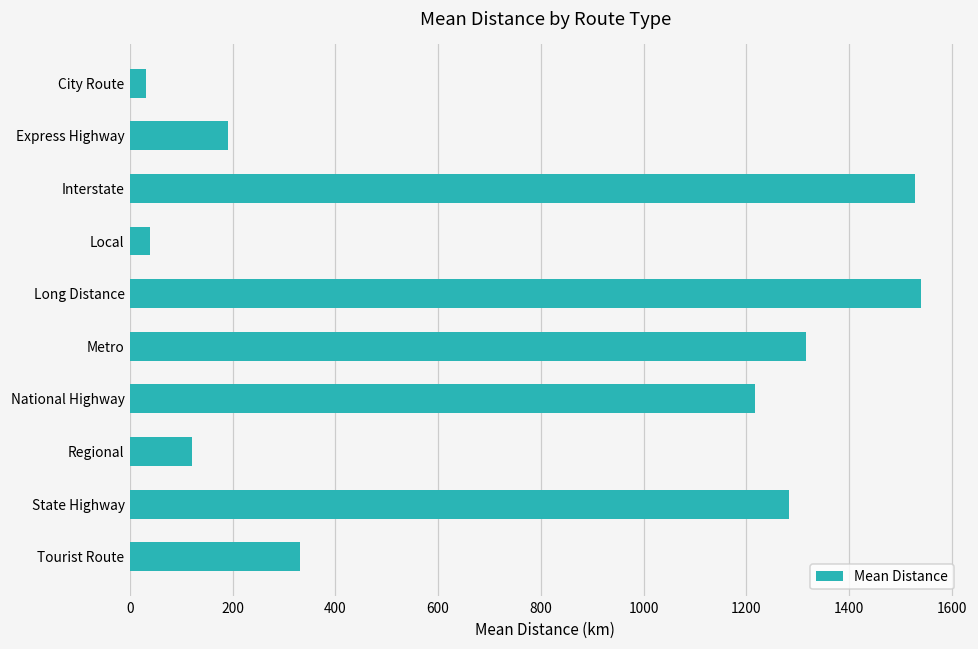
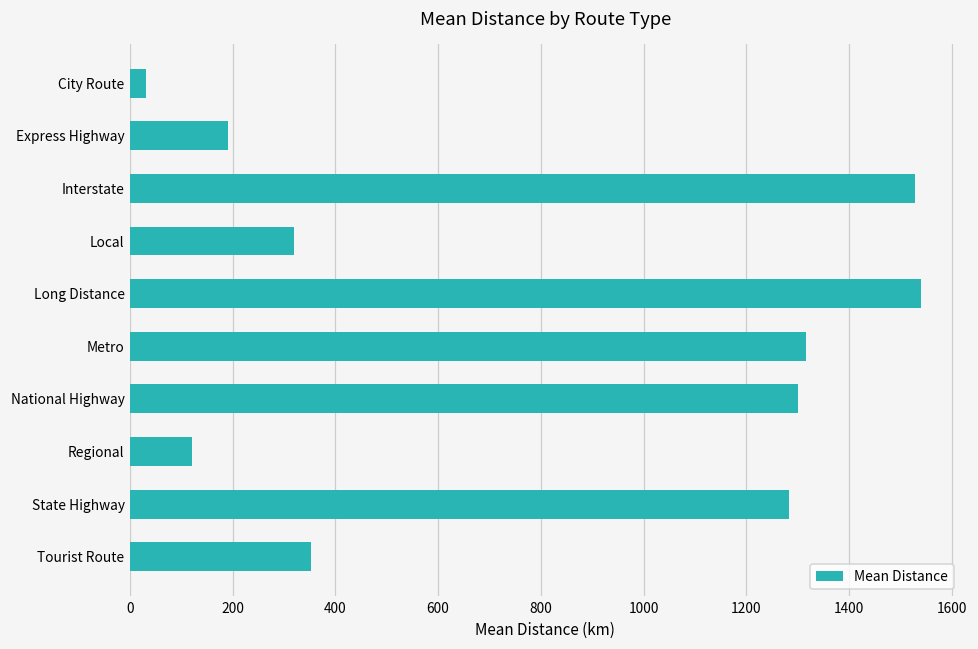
  {
    "City Route": 30,
    "Express Highway": 190,
    "Interstate": 1530,
-   "Local": 40,
+   "Local": 320,
    "Long Distance": 1540,
    "Metro": 1320,
-   "National Highway": 1220,
+   "National Highway": 1300,
    "Regional": 120,
    "State Highway": 1280,
-   "Tourist Route": 330
+   "Tourist Route": 350
  }
